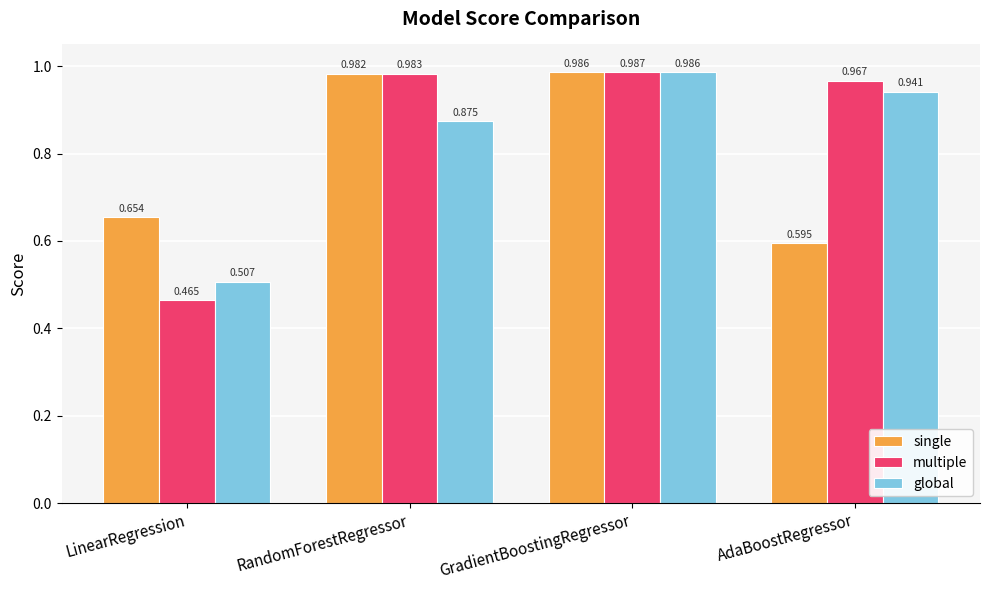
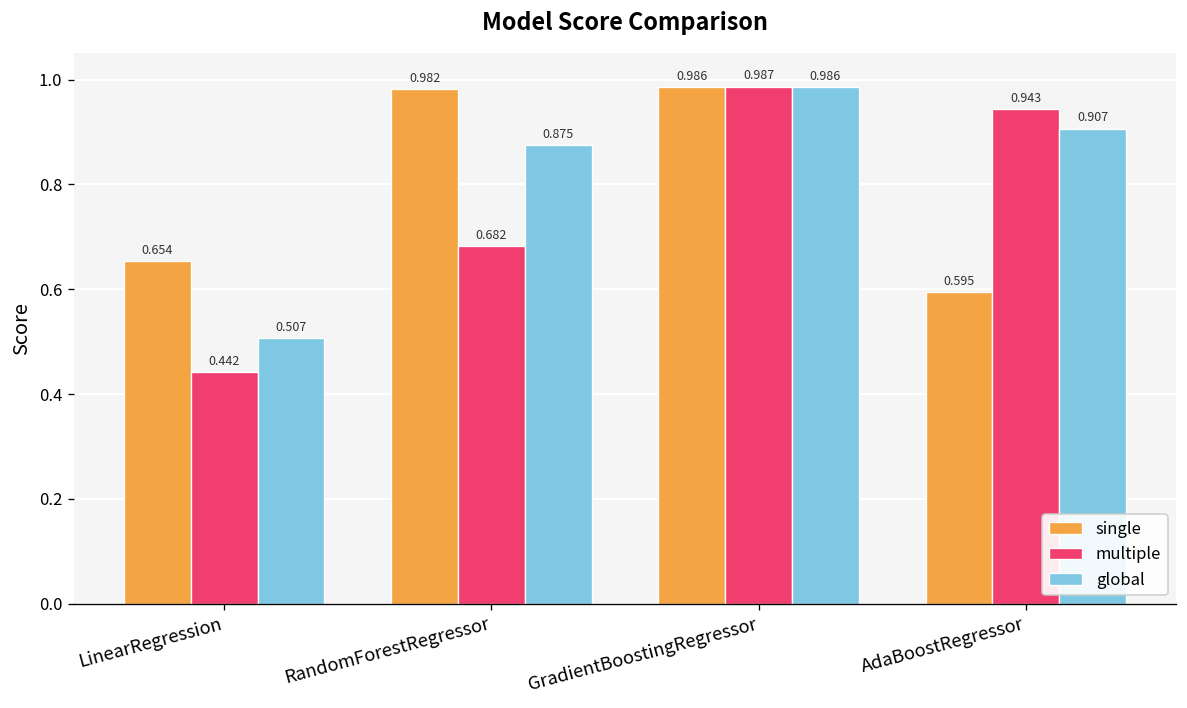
  {
    "single": {
      "LinearRegression": 0.654,
      "RandomForestRegressor": 0.982,
      "GradientBoostingRegressor": 0.986,
      "AdaBoostRegressor": 0.595
    },
    "multiple": {
-     "LinearRegression": 0.465,
-     "RandomForestRegressor": 0.983,
+     "LinearRegression": 0.442,
+     "RandomForestRegressor": 0.682,
      "GradientBoostingRegressor": 0.987,
-     "AdaBoostRegressor": 0.967
+     "AdaBoostRegressor": 0.943
    },
    "global": {
      "LinearRegression": 0.507,
      "RandomForestRegressor": 0.875,
      "GradientBoostingRegressor": 0.986,
-     "AdaBoostRegressor": 0.941
+     "AdaBoostRegressor": 0.907
    }
  }
